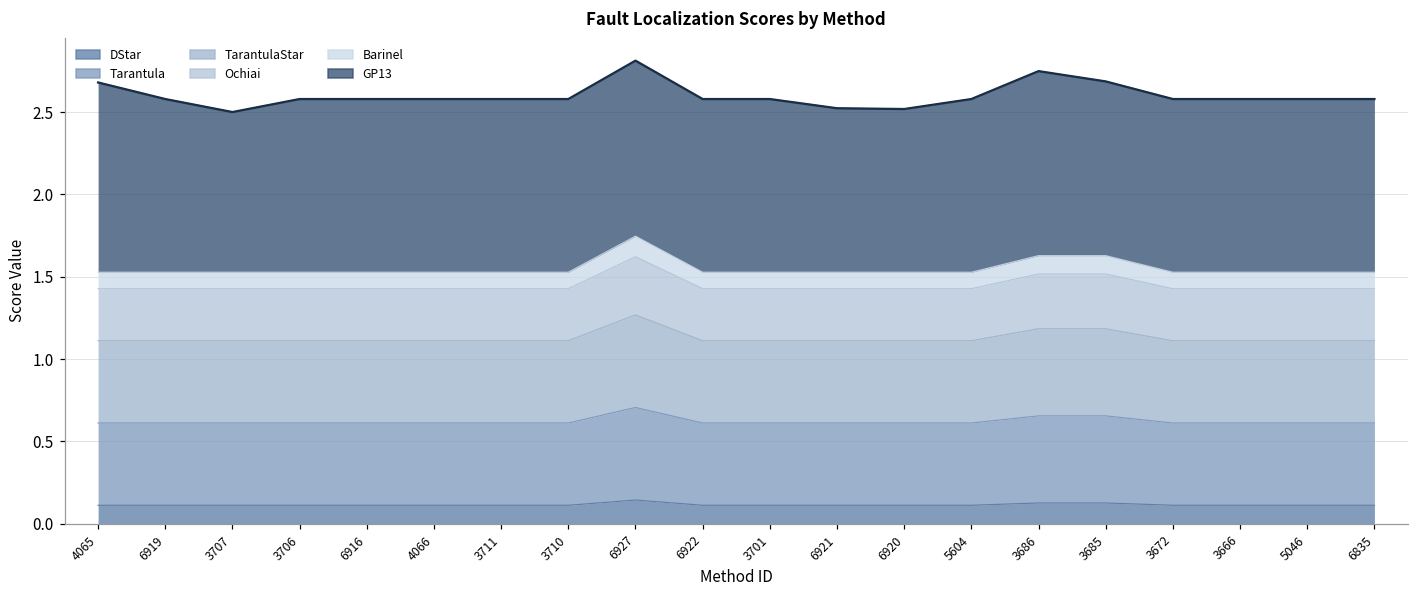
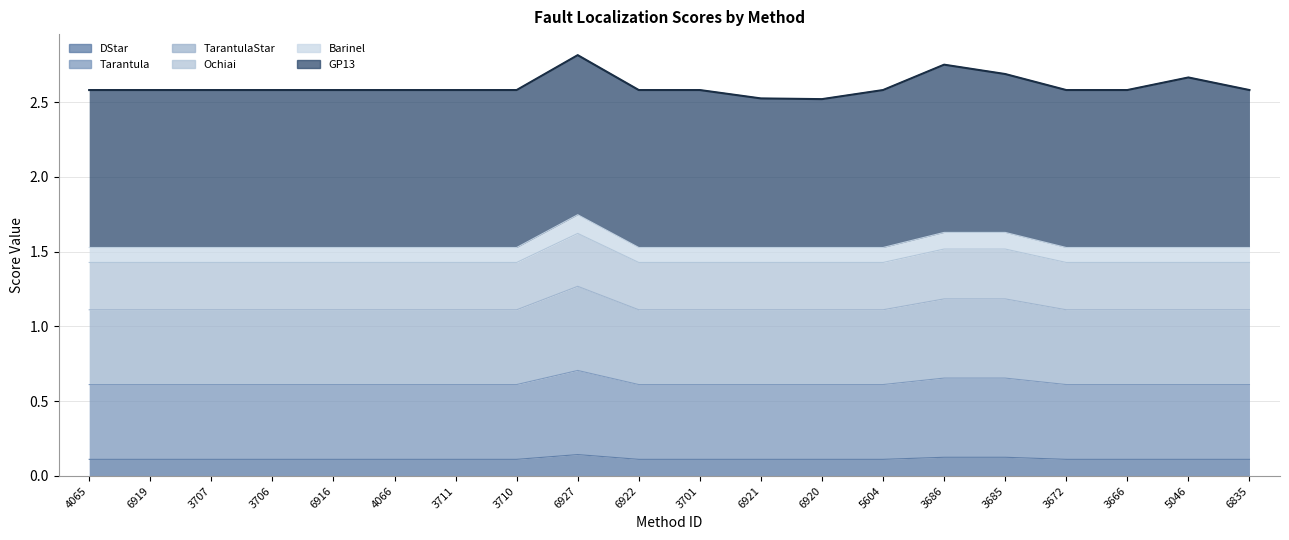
  {
    "GP13": {
-     "4065": 1.15,
+     "4065": 1.05,
      "6919": 1.05,
-     "3707": 0.97,
+     "3707": 1.05,
      "3706": 1.05,
      "6916": 1.05,
      "4066": 1.05,
      "3711": 1.05,
      "3710": 1.05,
      "6927": 1.07,
      "6922": 1.05,
      "3701": 1.05,
      "6921": 1.00,
      "6920": 0.99,
      "5604": 1.05,
      "3686": 1.12,
      "3685": 1.06,
      "3672": 1.05,
      "3666": 1.05,
-     "5046": 1.05,
+     "5046": 1.14,
      "6835": 1.05
    }
  }
